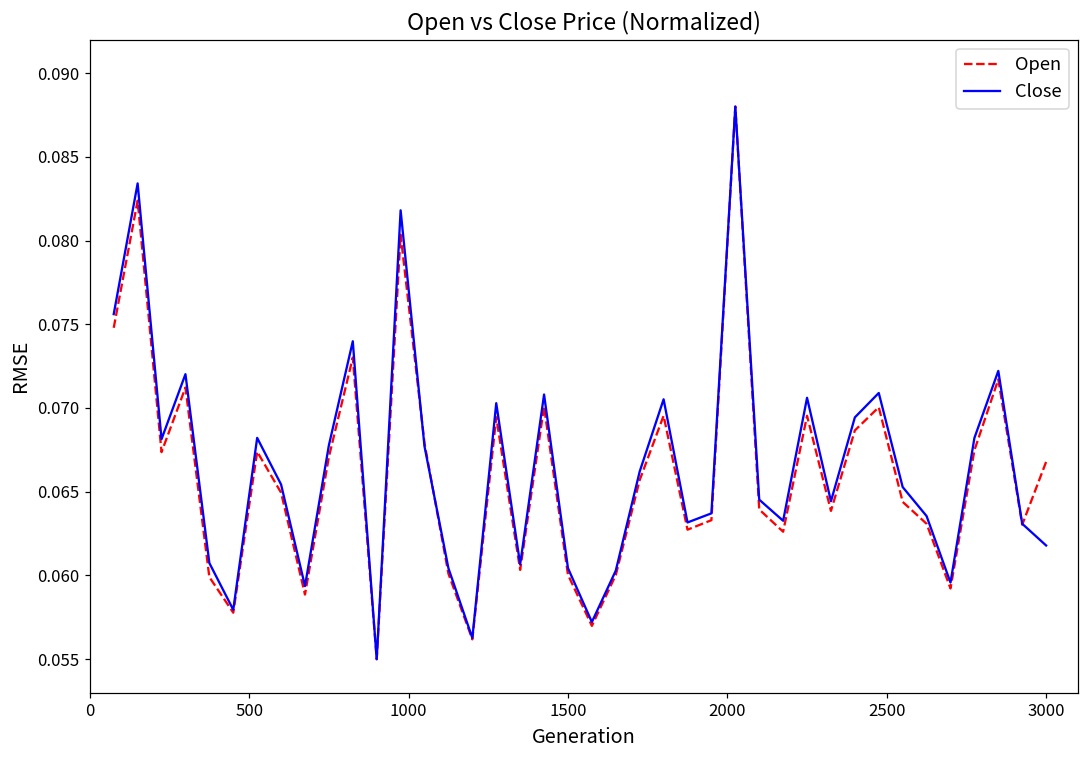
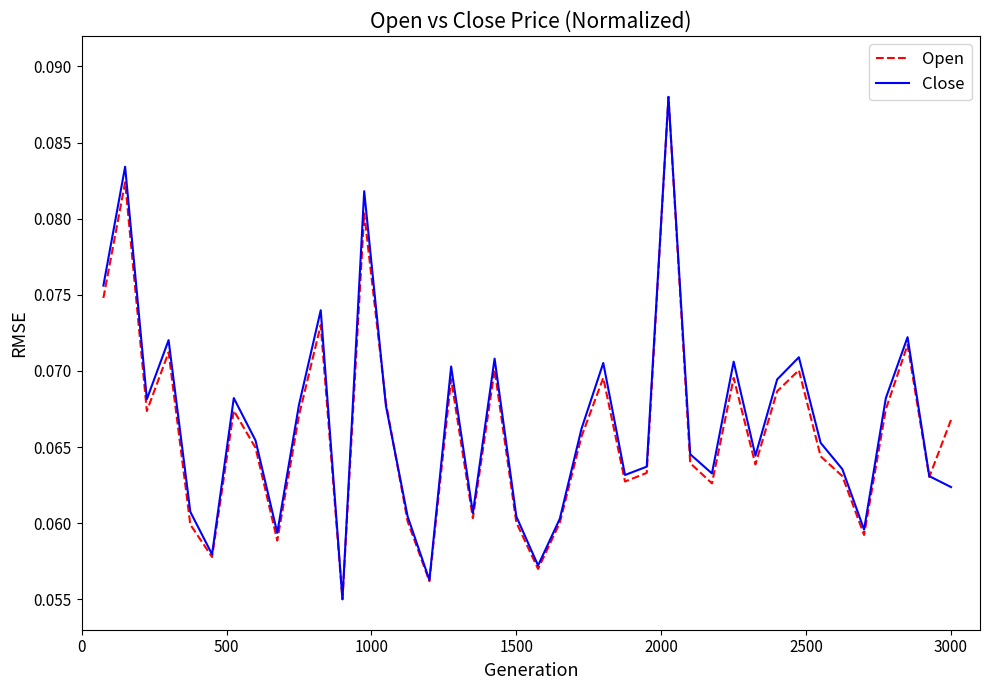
  {
    "Open": {
      "1500": 0.0600,
      "3000": 0.0668
    },
    "Close": {
      "1500": 0.0604,
-     "3000": 0.0618
+     "3000": 0.0624
    }
  }
